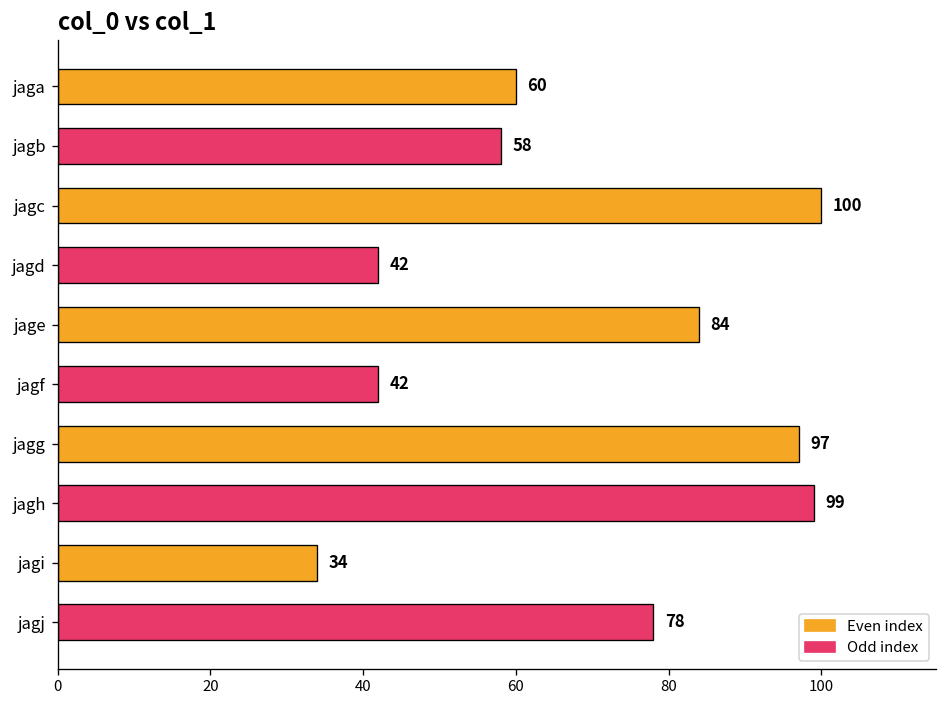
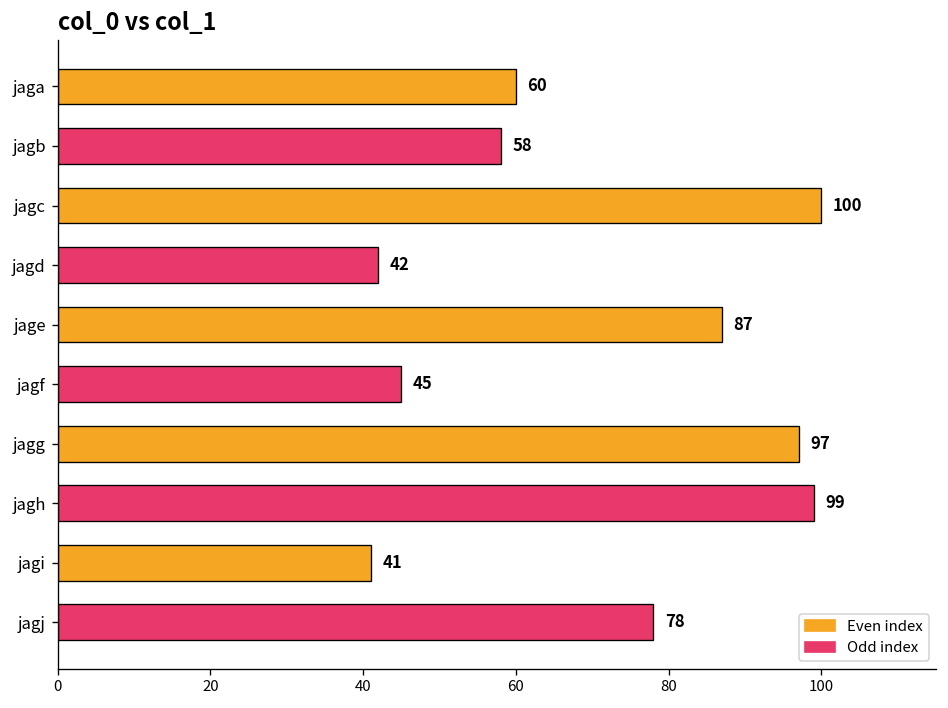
  {
    "jaga": 60,
    "jagb": 58,
    "jagc": 100,
    "jagd": 42,
-   "jage": 84,
-   "jagf": 42,
+   "jage": 87,
+   "jagf": 45,
    "jagg": 97,
    "jagh": 99,
-   "jagi": 34,
+   "jagi": 41,
    "jagj": 78
  }
